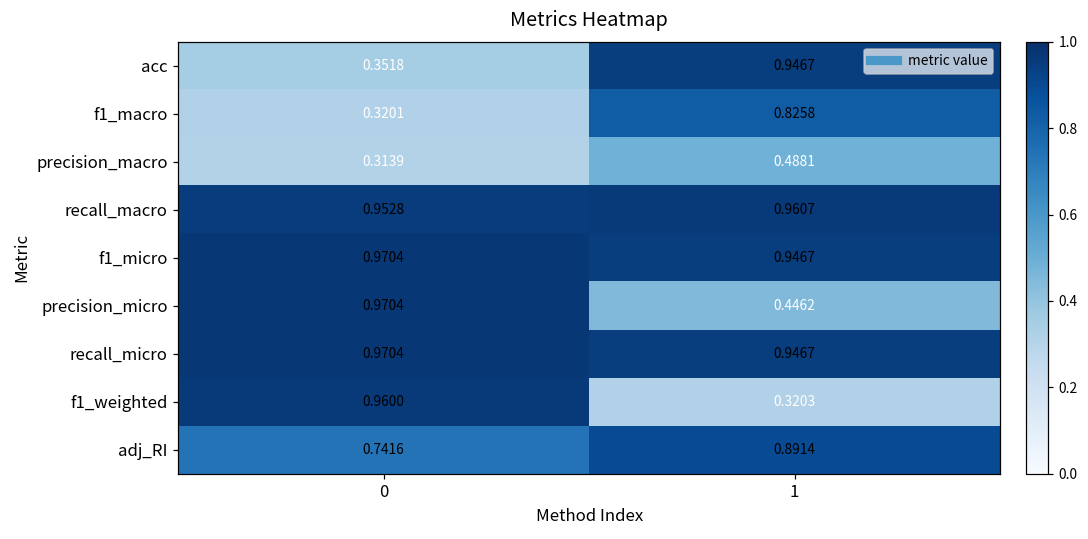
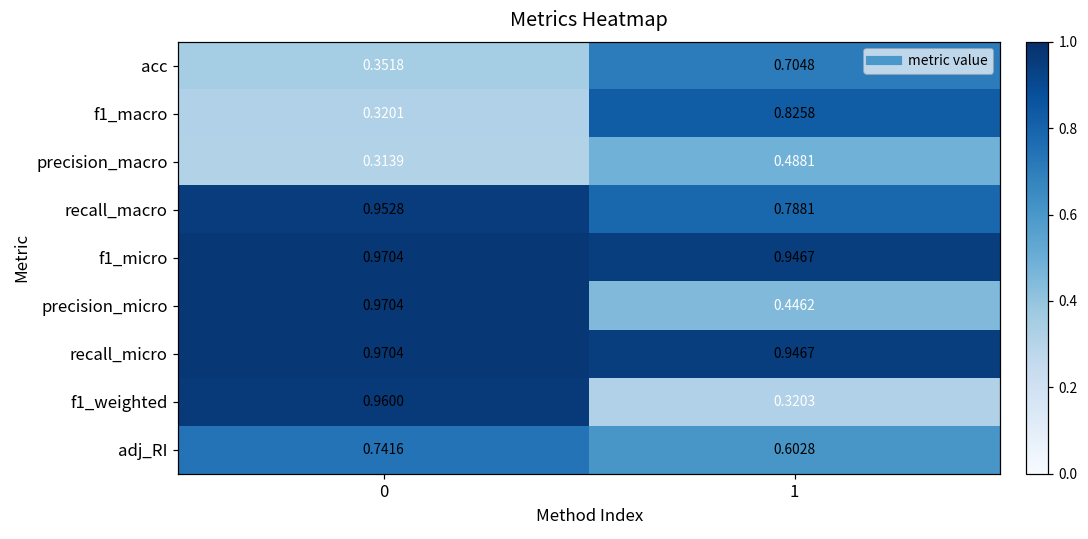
  {
    "acc": {
      "0": 0.3518,
-     "1": 0.9467
+     "1": 0.7048
    },
    "f1_macro": {
      "0": 0.3201,
      "1": 0.8258
    },
    "precision_macro": {
      "0": 0.3139,
      "1": 0.4881
    },
    "recall_macro": {
      "0": 0.9528,
-     "1": 0.9607
+     "1": 0.7881
    },
    "f1_micro": {
      "0": 0.9704,
      "1": 0.9467
    },
    "precision_micro": {
      "0": 0.9704,
      "1": 0.4462
    },
    "recall_micro": {
      "0": 0.9704,
      "1": 0.9467
    },
    "f1_weighted": {
      "0": 0.9600,
      "1": 0.3203
    },
    "adj_RI": {
      "0": 0.7416,
-     "1": 0.8914
+     "1": 0.6028
    }
  }
